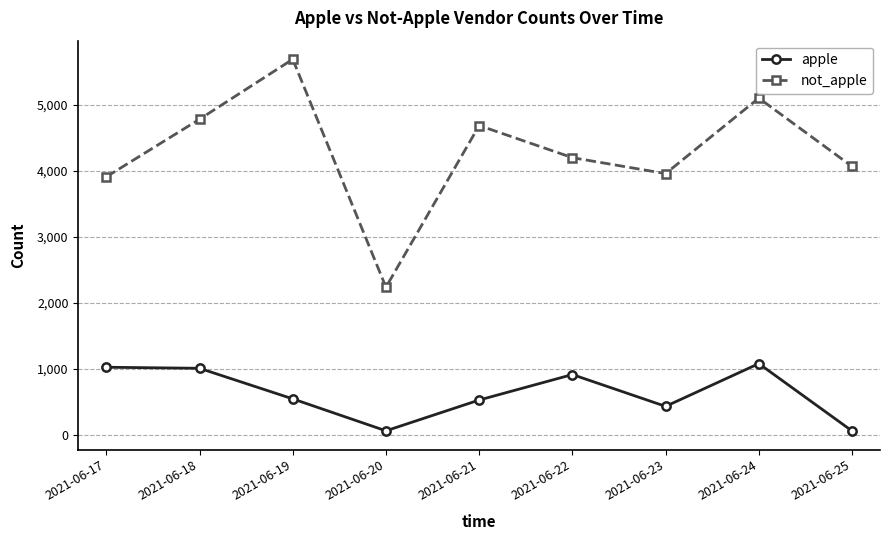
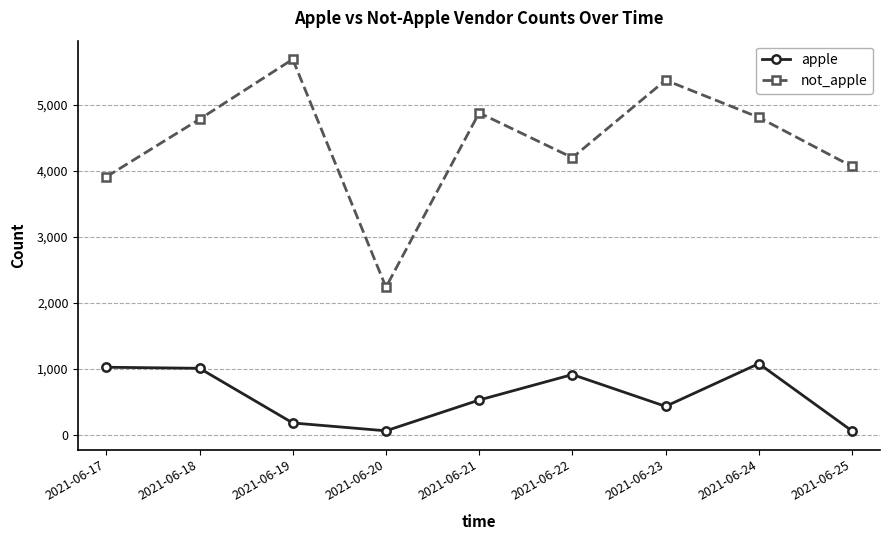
  {
    "apple": {
      "2021-06-17": "1,000",
      "2021-06-18": "1,000",
-     "2021-06-19": "500",
+     "2021-06-19": "200",
      "2021-06-20": "100",
      "2021-06-21": "500",
      "2021-06-22": "900",
      "2021-06-23": "400",
      "2021-06-24": "1,100",
      "2021-06-25": "100"
    },
    "not_apple": {
      "2021-06-17": "3,900",
      "2021-06-18": "4,800",
      "2021-06-19": "5,700",
      "2021-06-20": "2,200",
-     "2021-06-21": "4,700",
+     "2021-06-21": "4,900",
      "2021-06-22": "4,200",
-     "2021-06-23": "4,000",
-     "2021-06-24": "5,100",
+     "2021-06-23": "5,400",
+     "2021-06-24": "4,800",
      "2021-06-25": "4,100"
    }
  }
